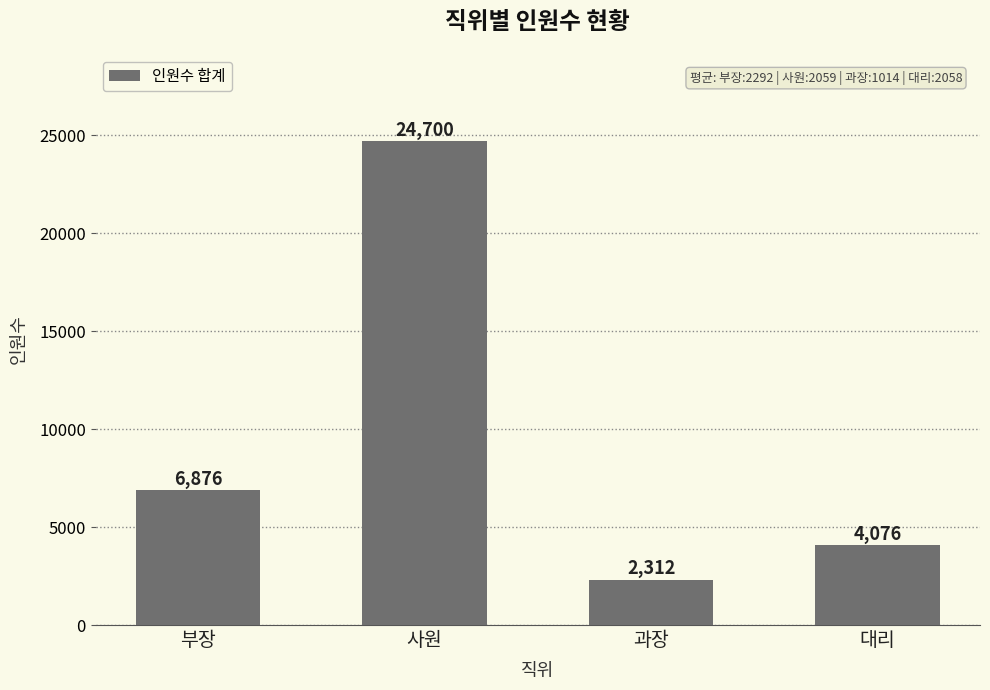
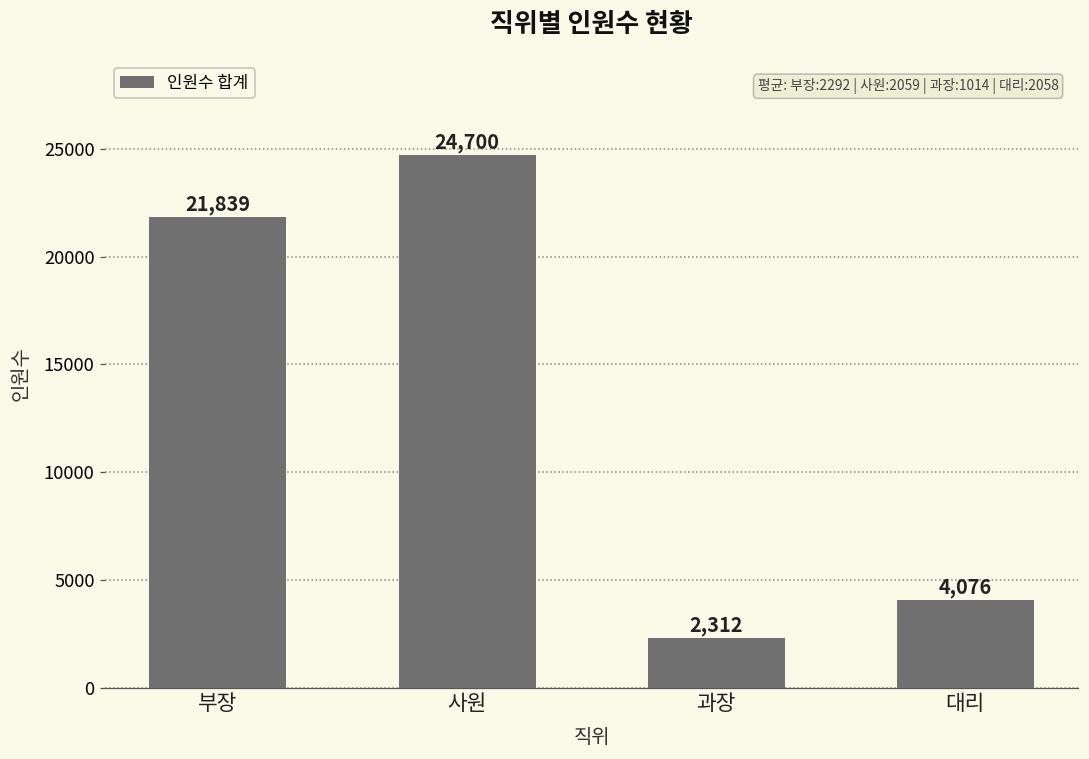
  {
-   "부장": "6,876",
+   "부장": "21,839",
    "사원": "24,700",
    "과장": "2,312",
    "대리": "4,076"
  }
